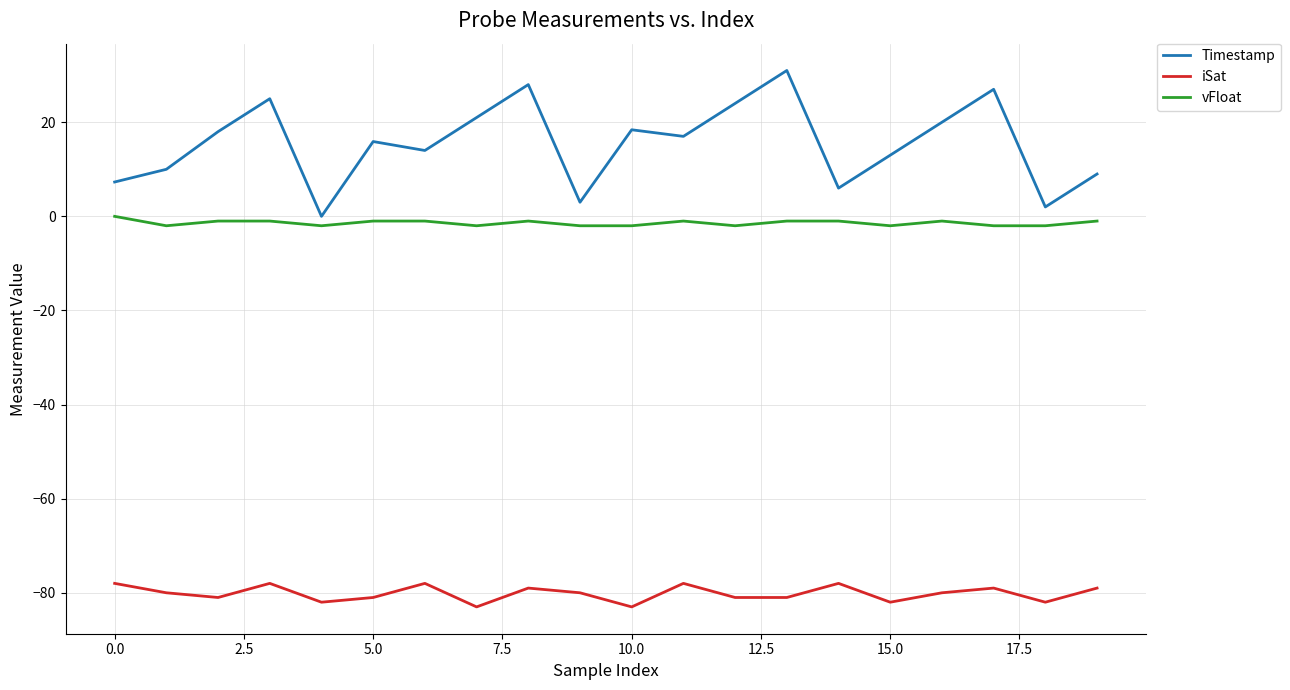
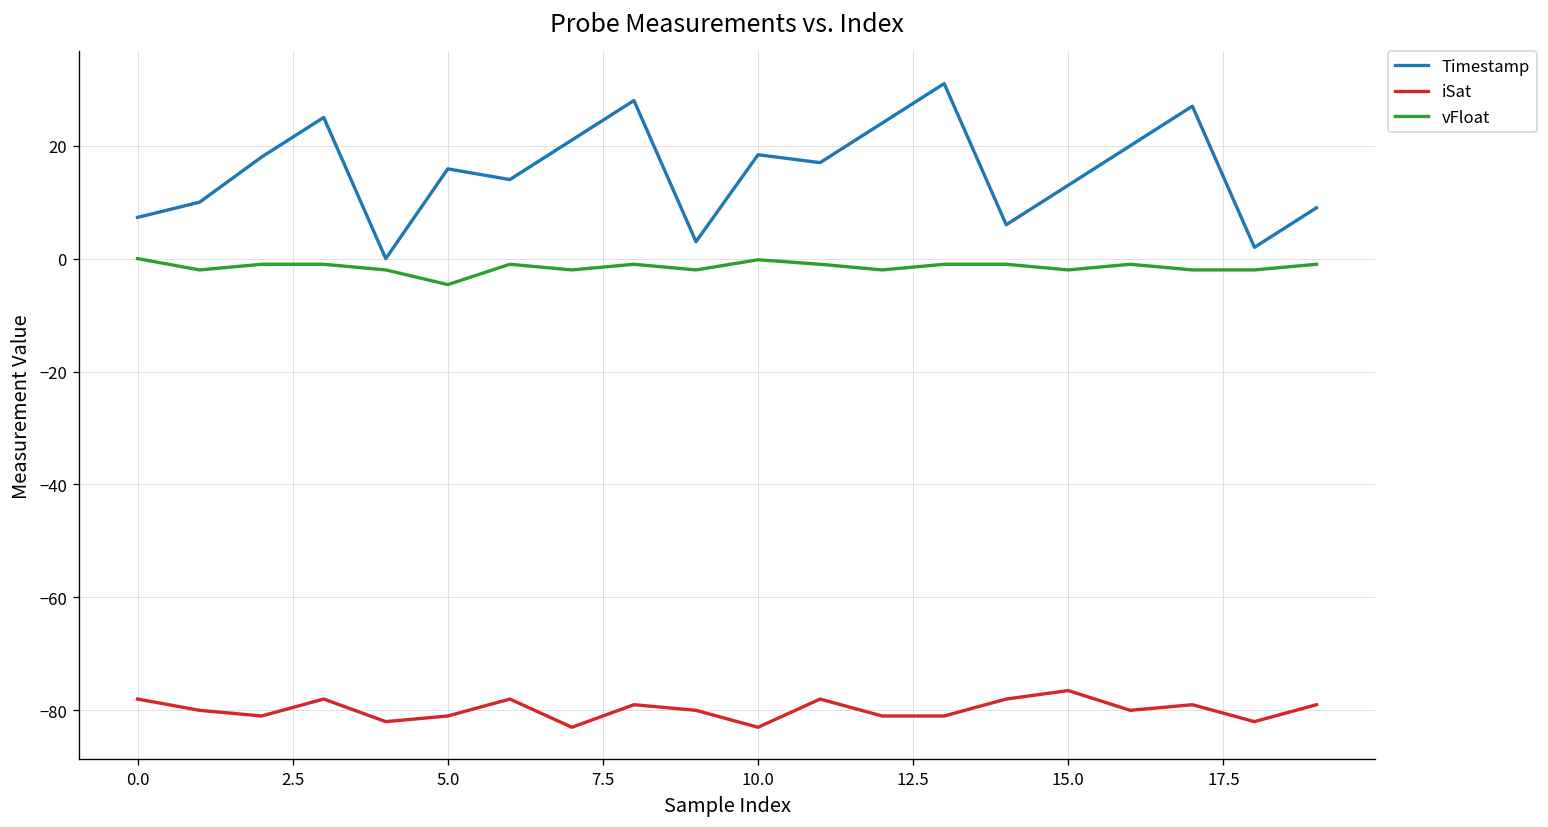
  {
    "Timestamp": {
      "0.0": 7,
      "5.0": 16,
      "10.0": 18,
      "15.0": 13
    },
    "iSat": {
      "0.0": -78,
      "5.0": -81,
      "10.0": -83,
-     "15.0": -82
+     "15.0": -77
    },
    "vFloat": {
      "0.0": 0,
-     "5.0": -1,
-     "10.0": -2,
+     "5.0": -5,
+     "10.0": 0,
      "15.0": -2
    }
  }
